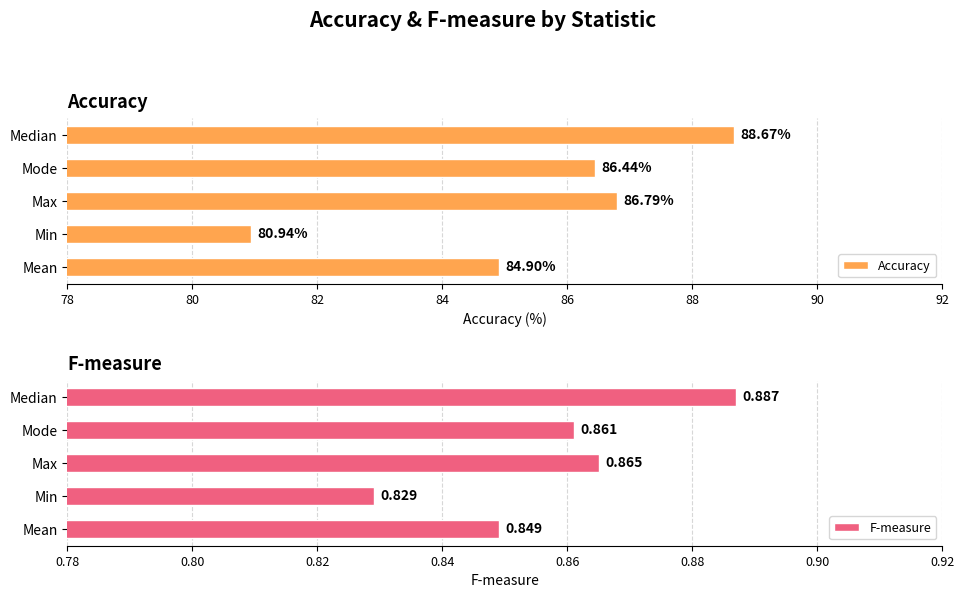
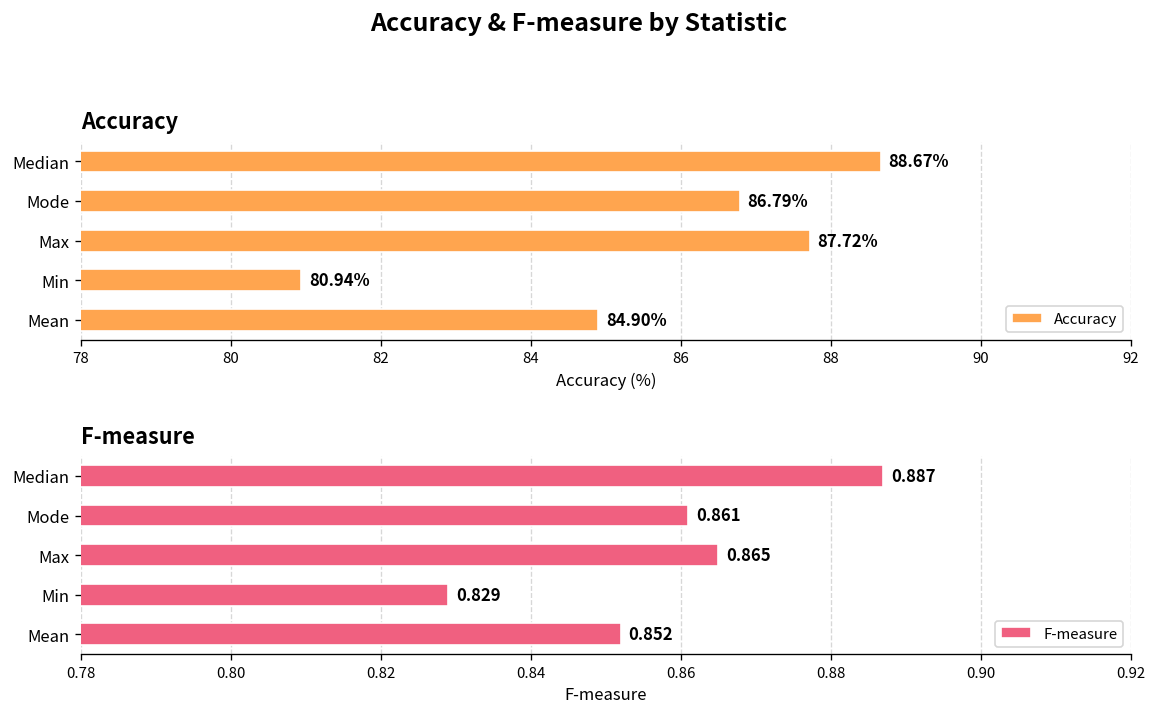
  {
    "Accuracy": {
      "Median": "88.67%",
-     "Mode": "86.44%",
-     "Max": "86.79%",
+     "Mode": "86.79%",
+     "Max": "87.72%",
      "Min": "80.94%",
      "Mean": "84.90%"
    },
    "F-measure": {
      "Median": "0.887",
      "Mode": "0.861",
      "Max": "0.865",
      "Min": "0.829",
-     "Mean": "0.849"
+     "Mean": "0.852"
    }
  }
